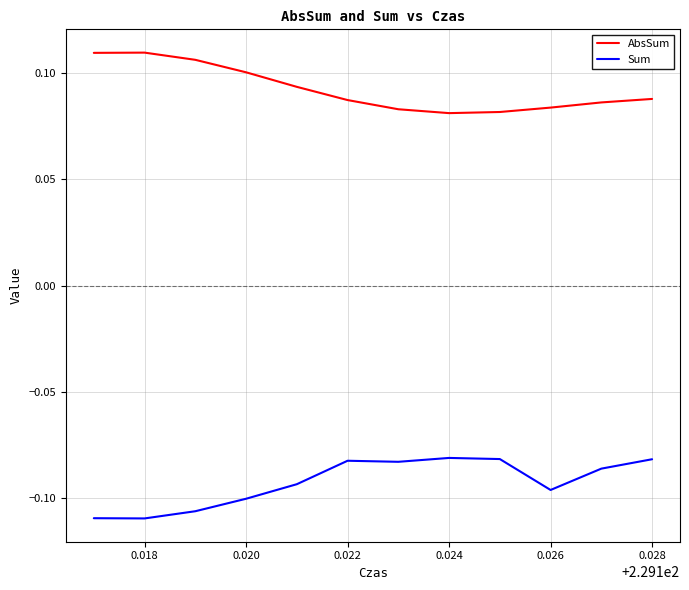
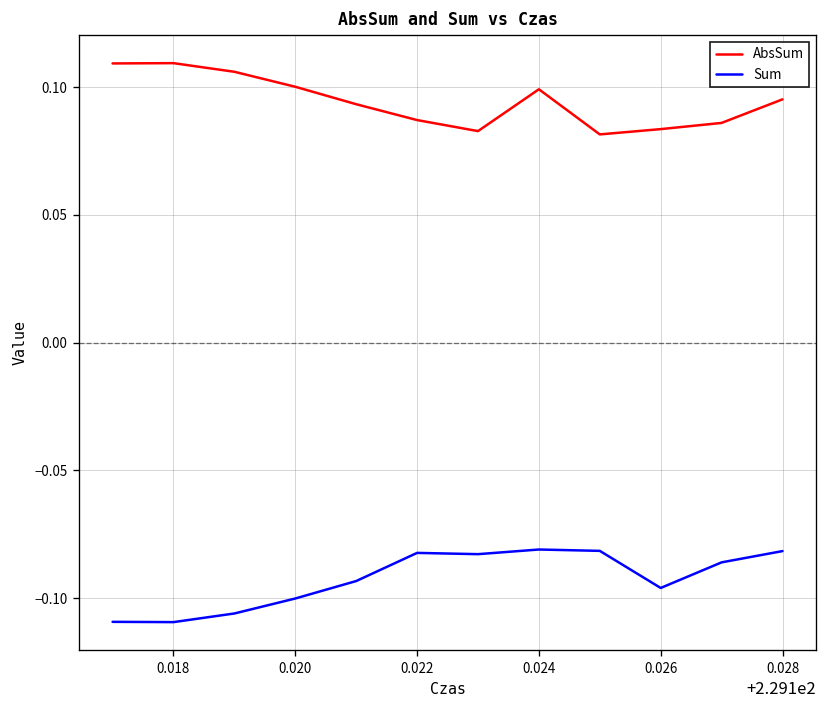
  {
    "AbsSum": {
      "0.018": 0.109,
      "0.020": 0.100,
      "0.022": 0.087,
-     "0.024": 0.081,
+     "0.024": 0.099,
      "0.026": 0.084,
-     "0.028": 0.088
+     "0.028": 0.095
    },
    "Sum": {
      "0.018": -0.109,
      "0.020": -0.100,
      "0.022": -0.082,
      "0.024": -0.081,
      "0.026": -0.096,
      "0.028": -0.082
    }
  }
